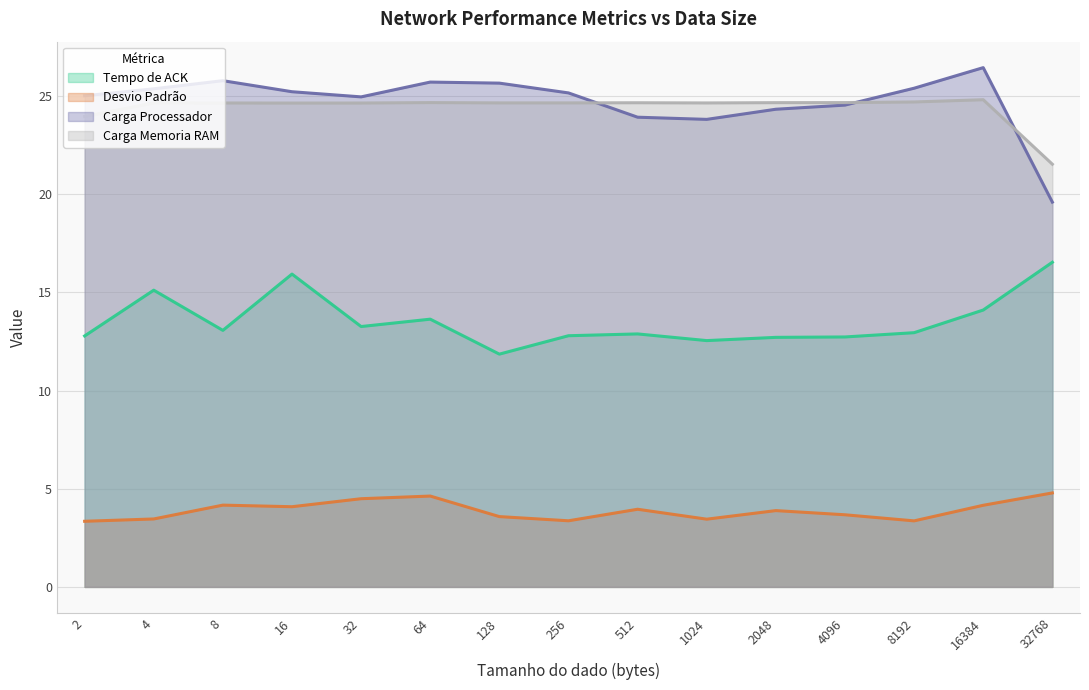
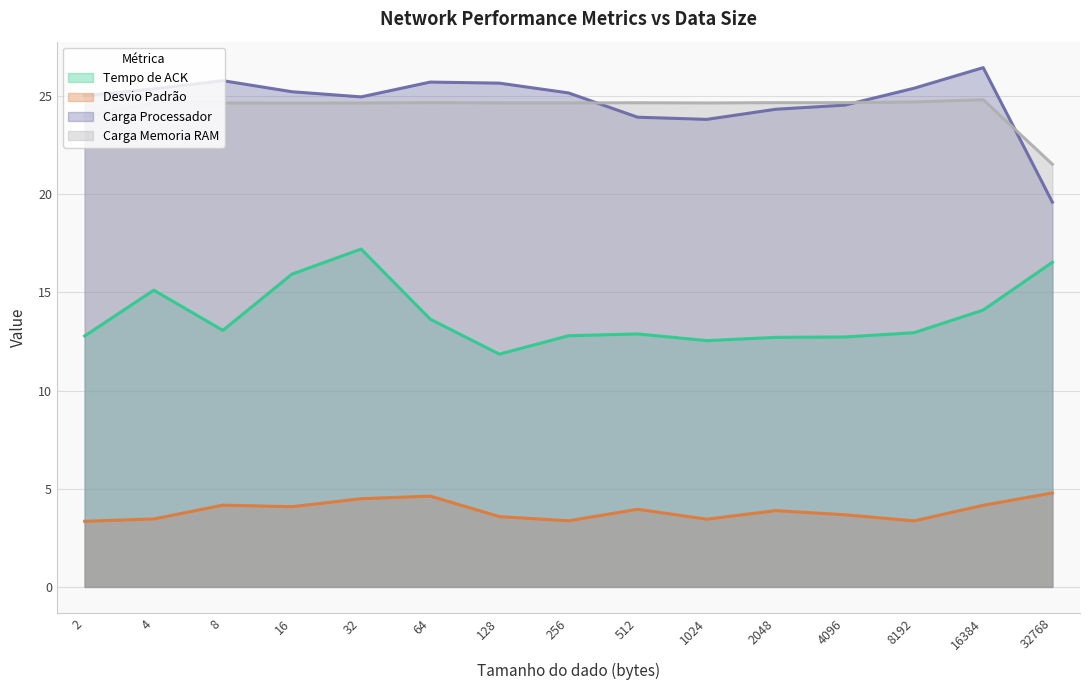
  {
    "Tempo de ACK": {
      "2": 12.8,
      "4": 15.1,
      "8": 13.1,
      "16": 15.9,
-     "32": 13.3,
+     "32": 17.2,
      "64": 13.6,
      "128": 11.9,
      "256": 12.8,
      "512": 12.9,
      "1024": 12.5,
      "2048": 12.7,
      "4096": 12.7,
      "8192": 12.9,
      "16384": 14.1,
      "32768": 16.5
    },
    "Desvio Padrão": {
      "2": 3.3,
      "4": 3.5,
      "8": 4.2,
      "16": 4.1,
      "32": 4.5,
      "64": 4.6,
      "128": 3.6,
      "256": 3.4,
      "512": 4.0,
      "1024": 3.4,
      "2048": 3.9,
      "4096": 3.7,
      "8192": 3.4,
      "16384": 4.2,
      "32768": 4.8
    }
  }
